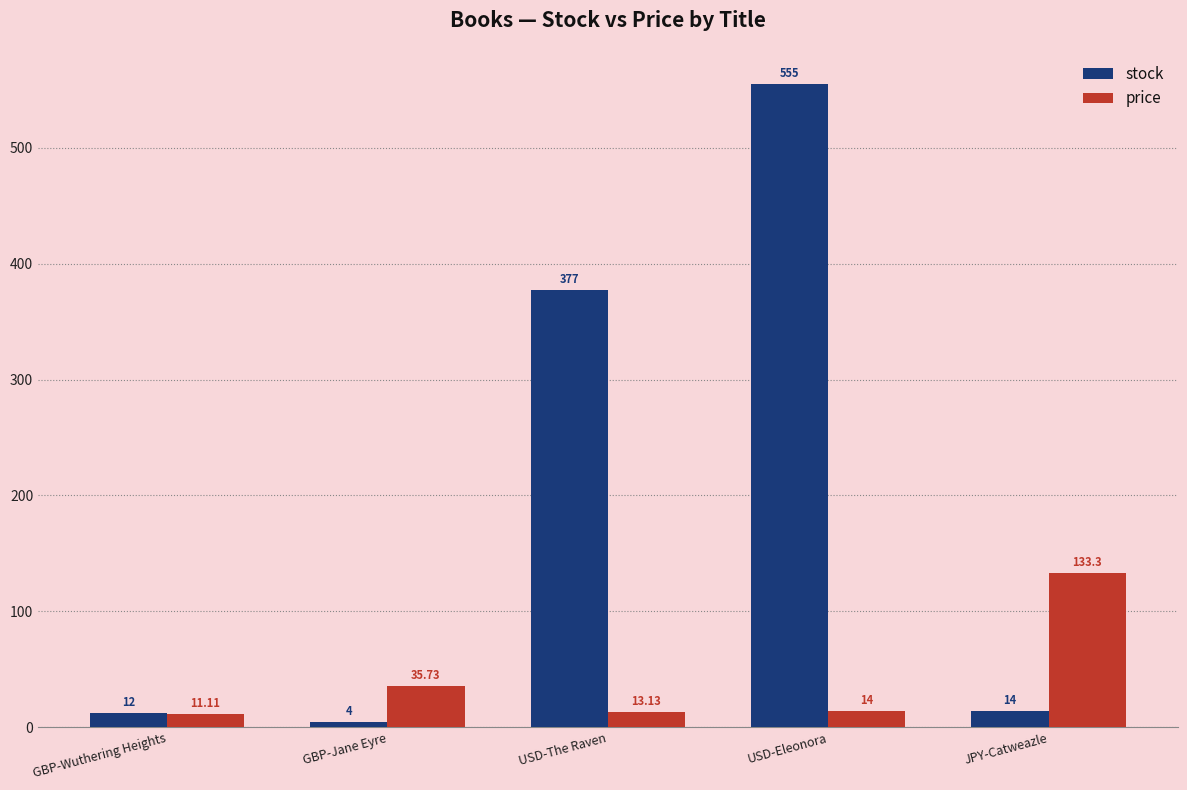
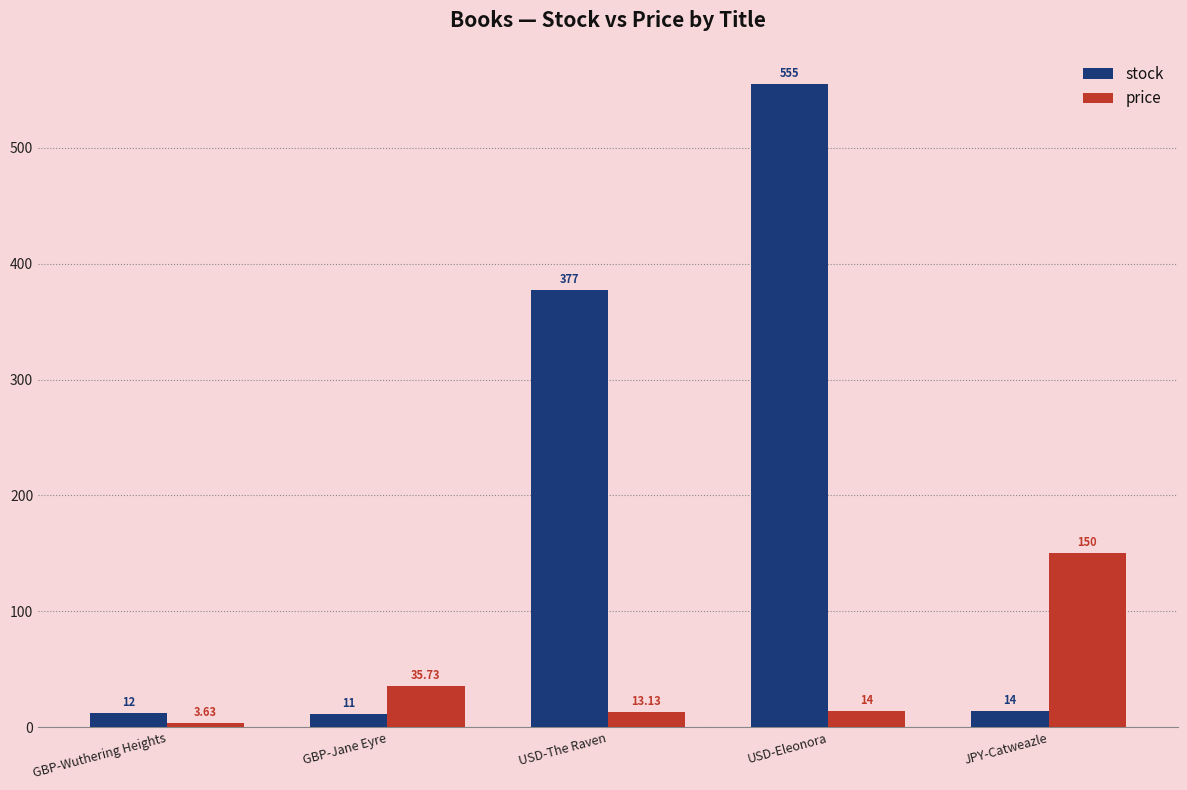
  {
    "stock": {
      "GBP-Wuthering Heights": 12,
-     "GBP-Jane Eyre": 4,
+     "GBP-Jane Eyre": 11,
      "USD-The Raven": 377,
      "USD-Eleonora": 555,
      "JPY-Catweazle": 14
    },
    "price": {
-     "GBP-Wuthering Heights": 11.11,
+     "GBP-Wuthering Heights": 3.63,
      "GBP-Jane Eyre": 35.73,
      "USD-The Raven": 13.13,
      "USD-Eleonora": 14,
-     "JPY-Catweazle": 133.3
+     "JPY-Catweazle": 150
    }
  }
